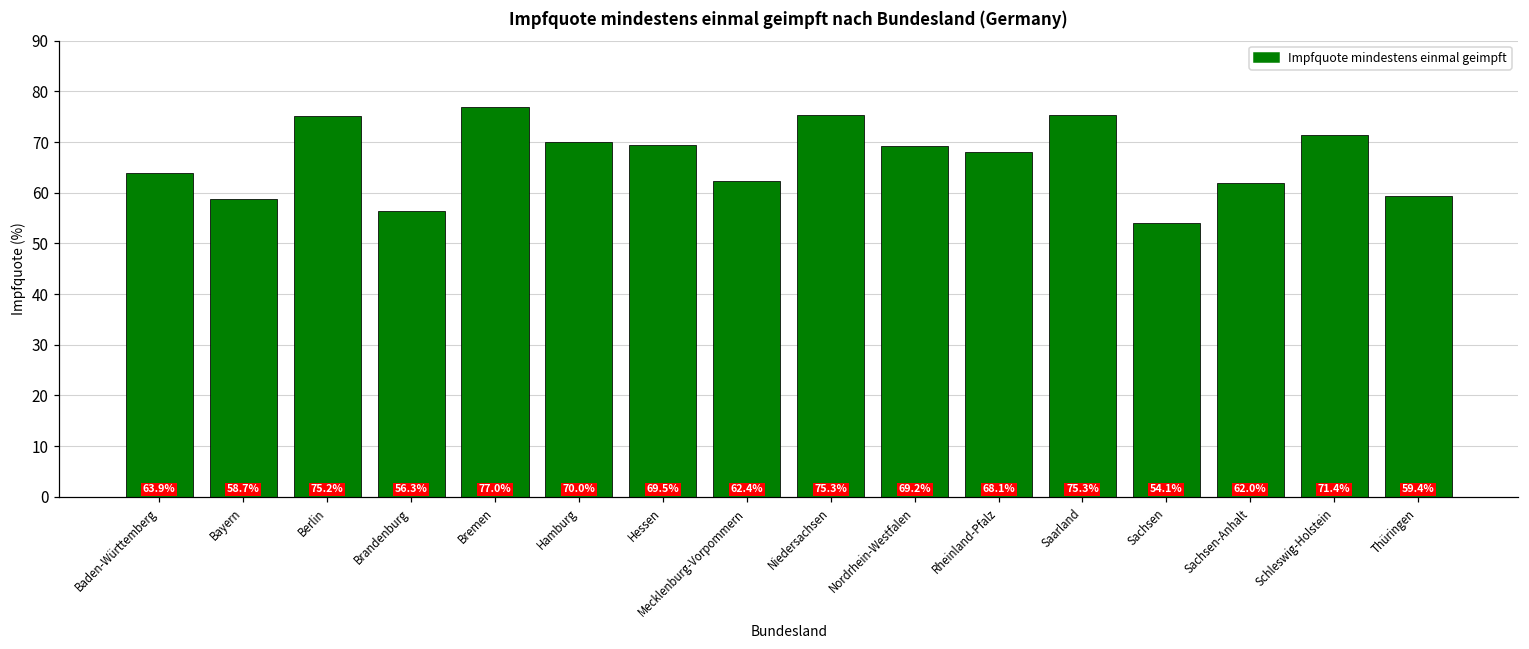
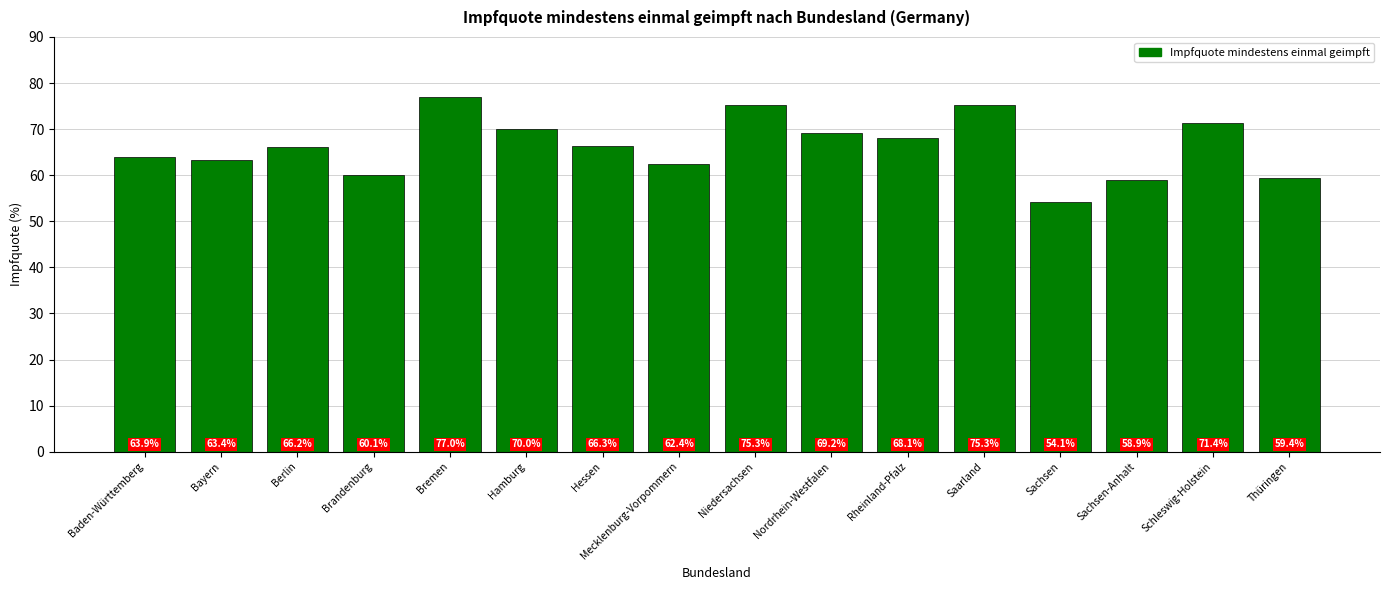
  {
-   "Bayern": "58.7%",
-   "Berlin": "75.2%",
-   "Brandenburg": "56.3%",
-   "Hessen": "69.5%",
-   "Sachsen-Anhalt": "62.0%"
+   "Bayern": "63.4%",
+   "Berlin": "66.2%",
+   "Brandenburg": "60.1%",
+   "Hessen": "66.3%",
+   "Sachsen-Anhalt": "58.9%"
  }
